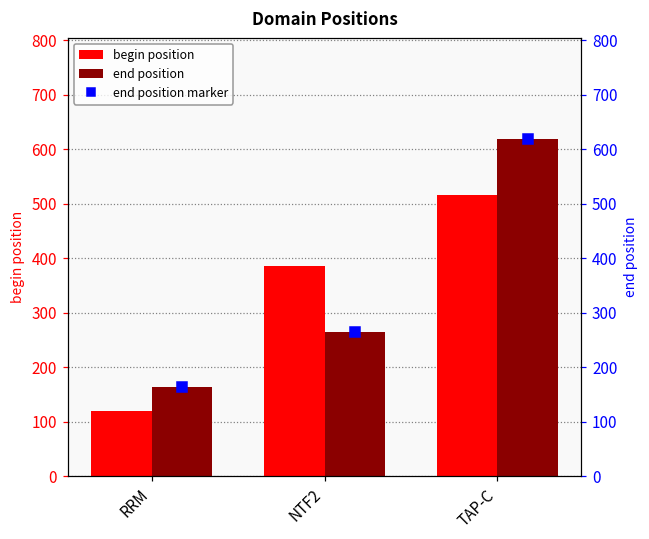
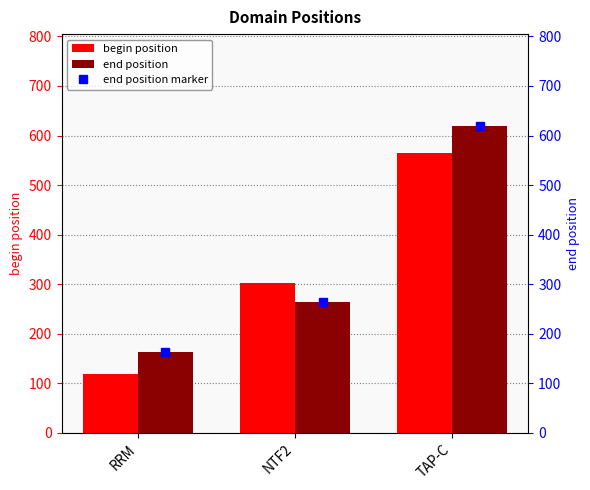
  {
    "begin position": {
      "RRM": 120,
-     "NTF2": 390,
-     "TAP-C": 520
+     "NTF2": 300,
+     "TAP-C": 570
    },
    "end position marker": {
      "RRM": 160,
      "NTF2": 270,
      "TAP-C": 620
    }
  }
